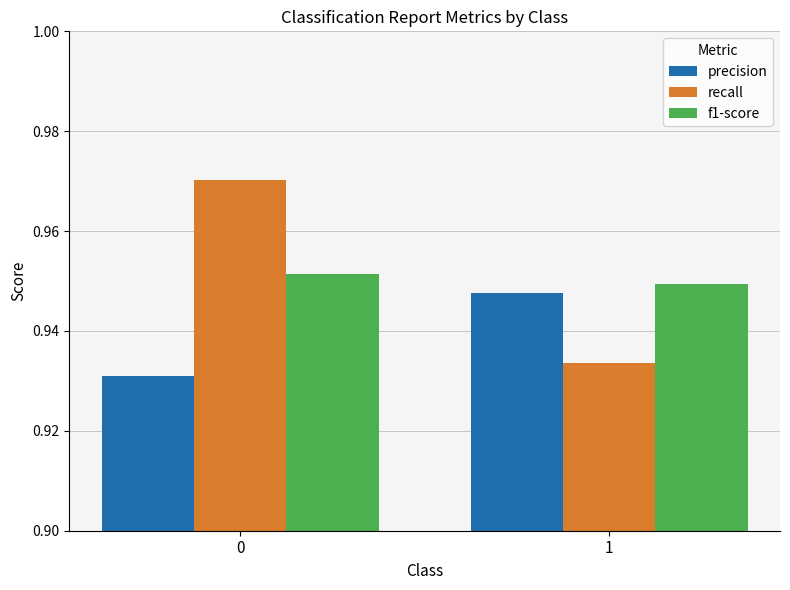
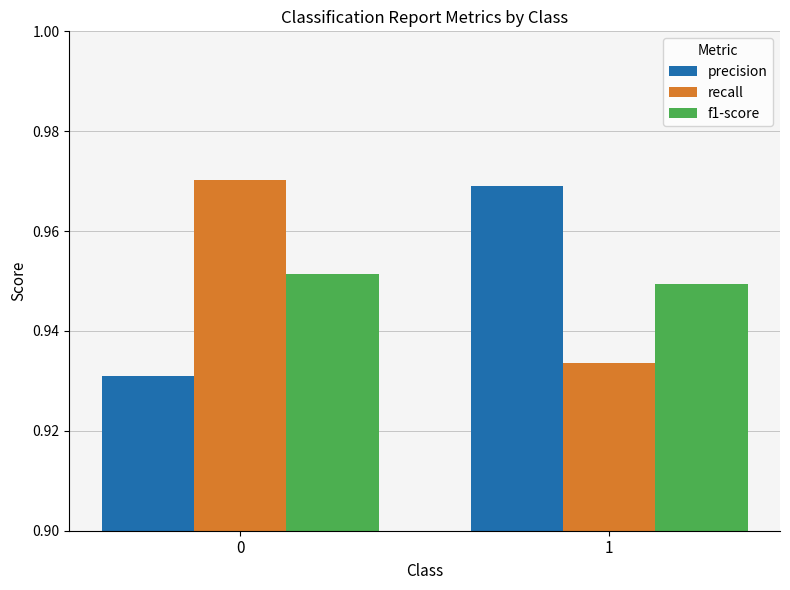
  {
    "precision": {
      "0": 0.931,
-     "1": 0.948
+     "1": 0.969
    },
    "recall": {
      "0": 0.970,
      "1": 0.934
    },
    "f1-score": {
      "0": 0.951,
      "1": 0.949
    }
  }
